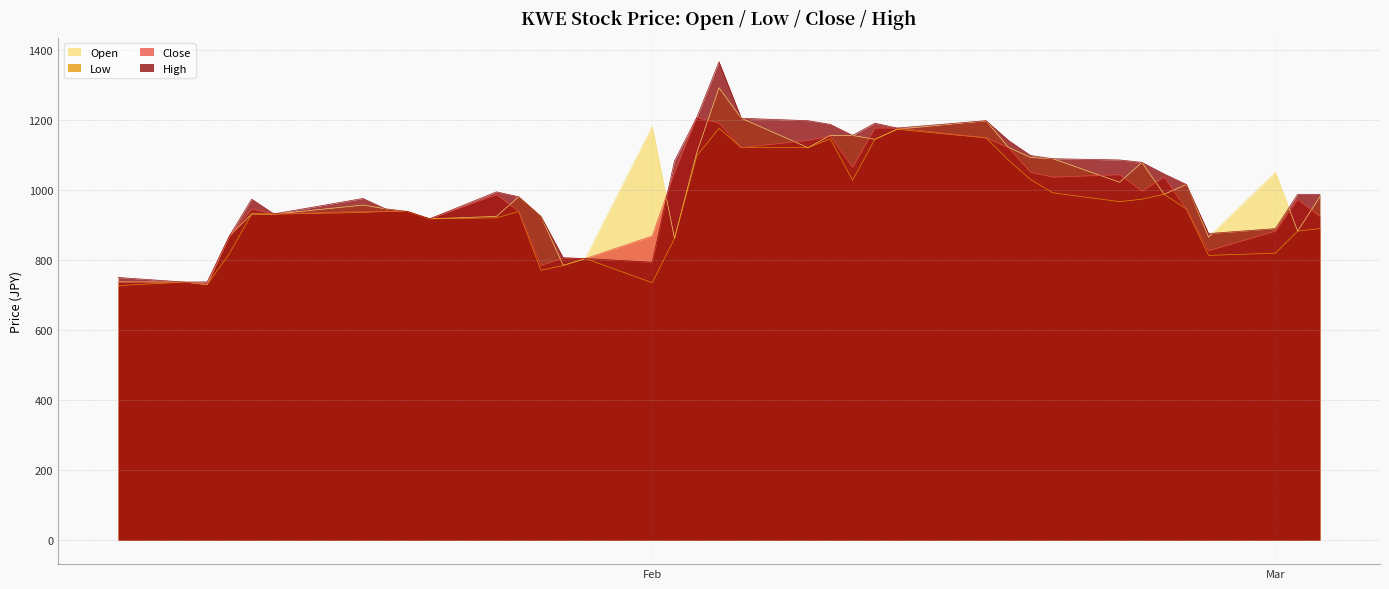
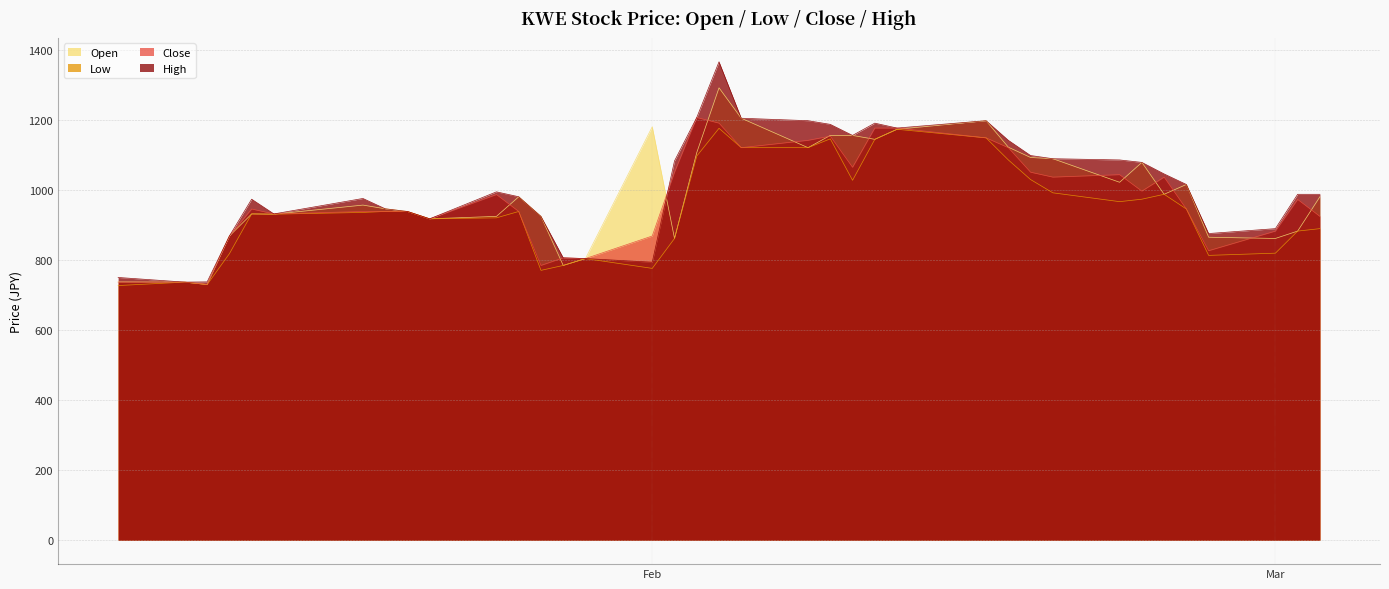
  {
    "Open": {
      "Feb": 1180,
-     "Mar": 1050
+     "Mar": 860
    },
    "Low": {
-     "Feb": 730,
+     "Feb": 780,
      "Mar": 820
    },
    "Close": {
      "Feb": 870
    },
    "High": {
      "Feb": 790
    }
  }
